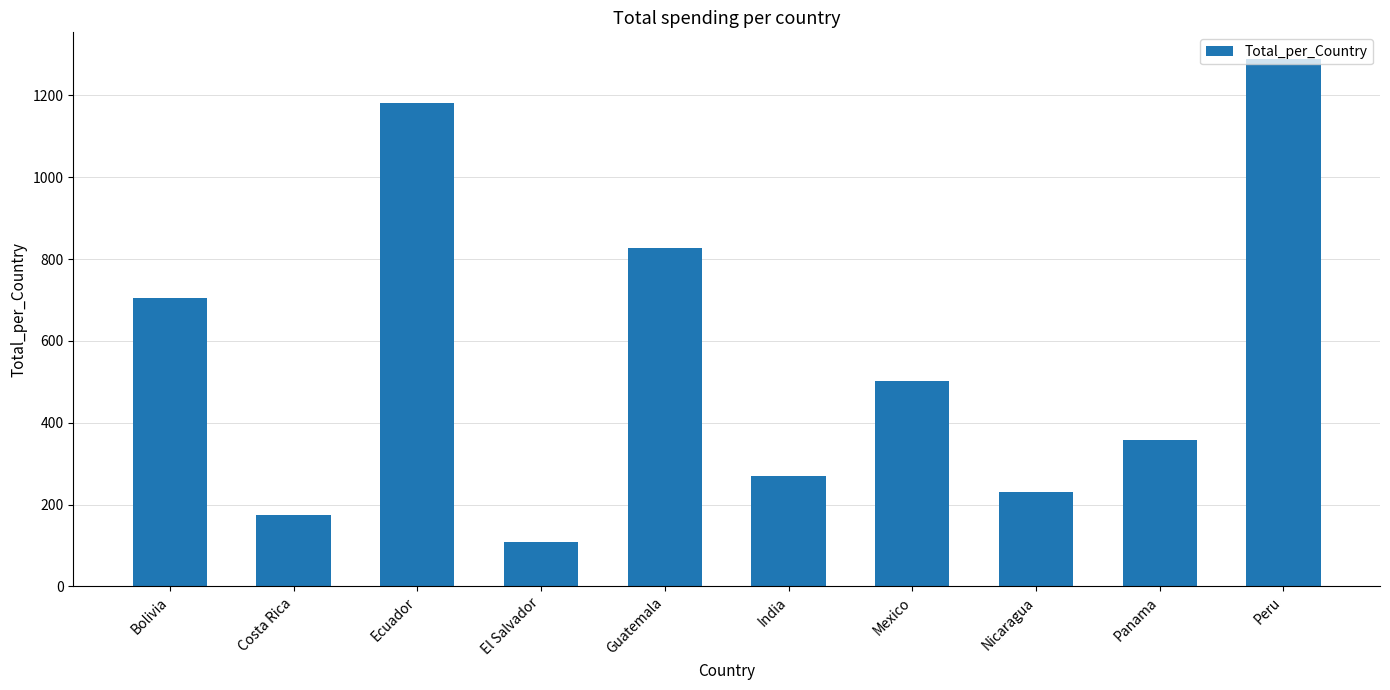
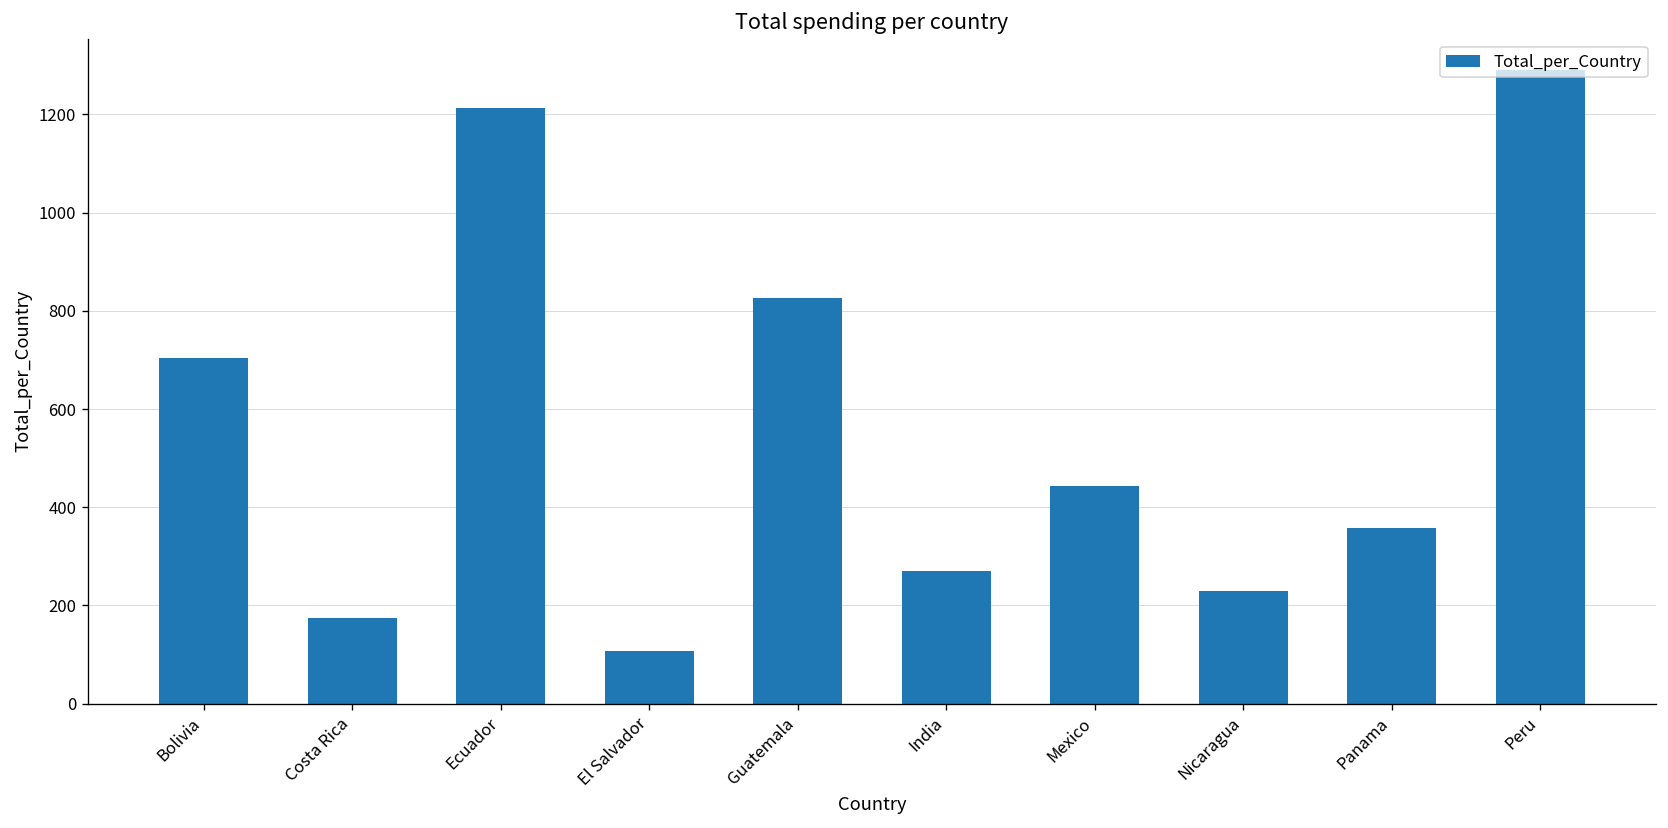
  {
    "Bolivia": 700,
    "Costa Rica": 170,
-   "Ecuador": 1180,
+   "Ecuador": 1210,
    "El Salvador": 110,
    "Guatemala": 830,
    "India": 270,
-   "Mexico": 500,
+   "Mexico": 440,
    "Nicaragua": 230,
    "Panama": 360
  }
